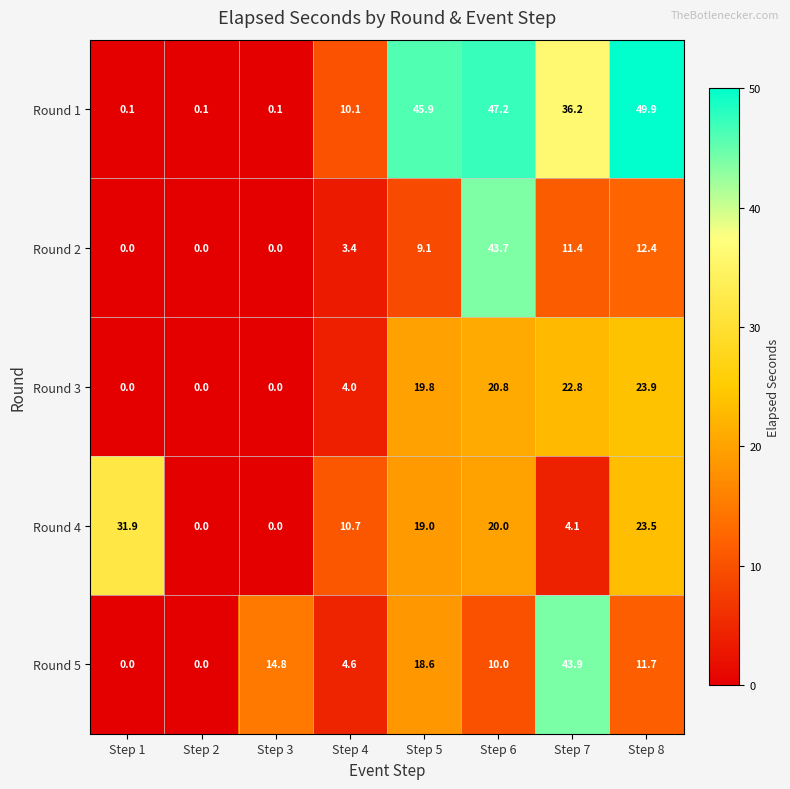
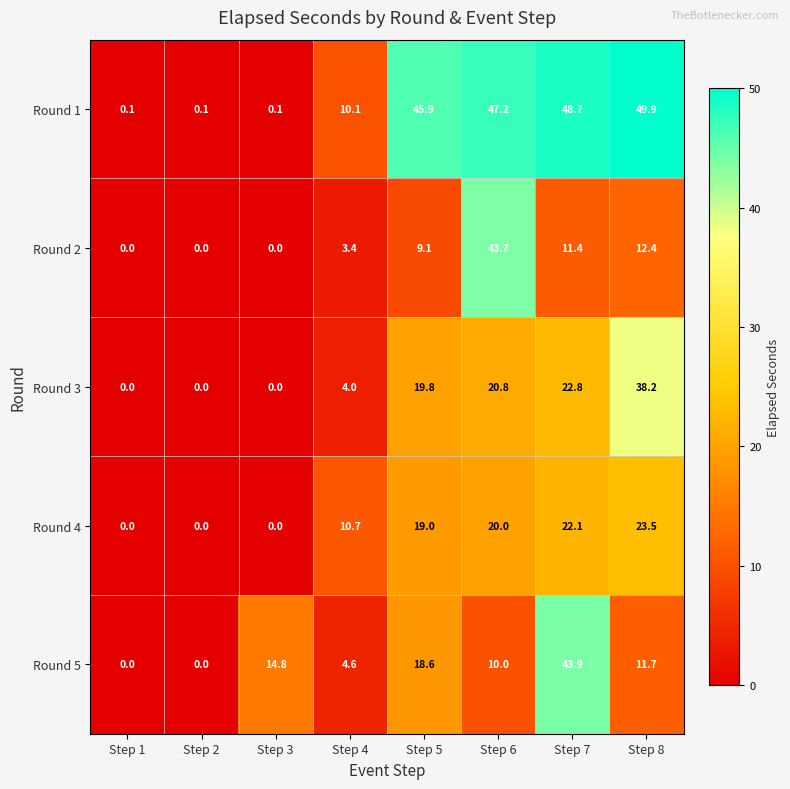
  {
    "Round 1": {
      "Step 1": 0.1,
      "Step 2": 0.1,
      "Step 3": 0.1,
      "Step 4": 10.1,
      "Step 5": 45.9,
      "Step 6": 47.2,
-     "Step 7": 36.2,
+     "Step 7": 48.7,
      "Step 8": 49.9
    },
    "Round 2": {
      "Step 1": 0.0,
      "Step 2": 0.0,
      "Step 3": 0.0,
      "Step 4": 3.4,
      "Step 5": 9.1,
      "Step 6": 43.7,
      "Step 7": 11.4,
      "Step 8": 12.4
    },
    "Round 3": {
      "Step 1": 0.0,
      "Step 2": 0.0,
      "Step 3": 0.0,
      "Step 4": 4.0,
      "Step 5": 19.8,
      "Step 6": 20.8,
      "Step 7": 22.8,
-     "Step 8": 23.9
+     "Step 8": 38.2
    },
    "Round 4": {
-     "Step 1": 31.9,
+     "Step 1": 0.0,
      "Step 2": 0.0,
      "Step 3": 0.0,
      "Step 4": 10.7,
      "Step 5": 19.0,
      "Step 6": 20.0,
-     "Step 7": 4.1,
+     "Step 7": 22.1,
      "Step 8": 23.5
    },
    "Round 5": {
      "Step 1": 0.0,
      "Step 2": 0.0,
      "Step 3": 14.8,
      "Step 4": 4.6,
      "Step 5": 18.6,
      "Step 6": 10.0,
      "Step 7": 43.9,
      "Step 8": 11.7
    }
  }
